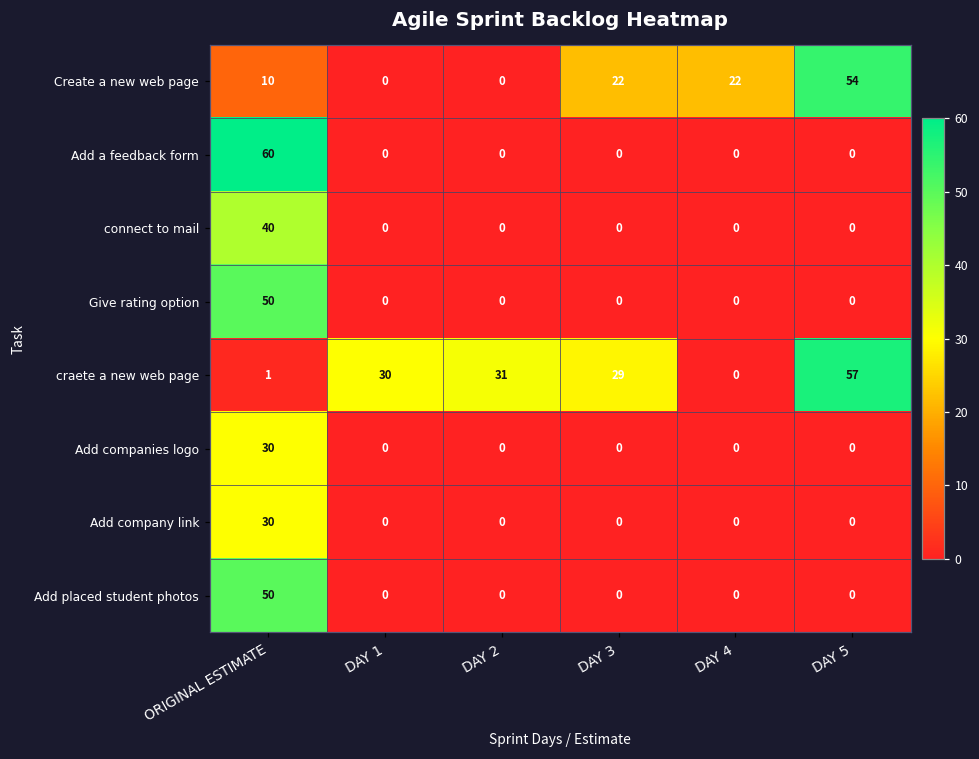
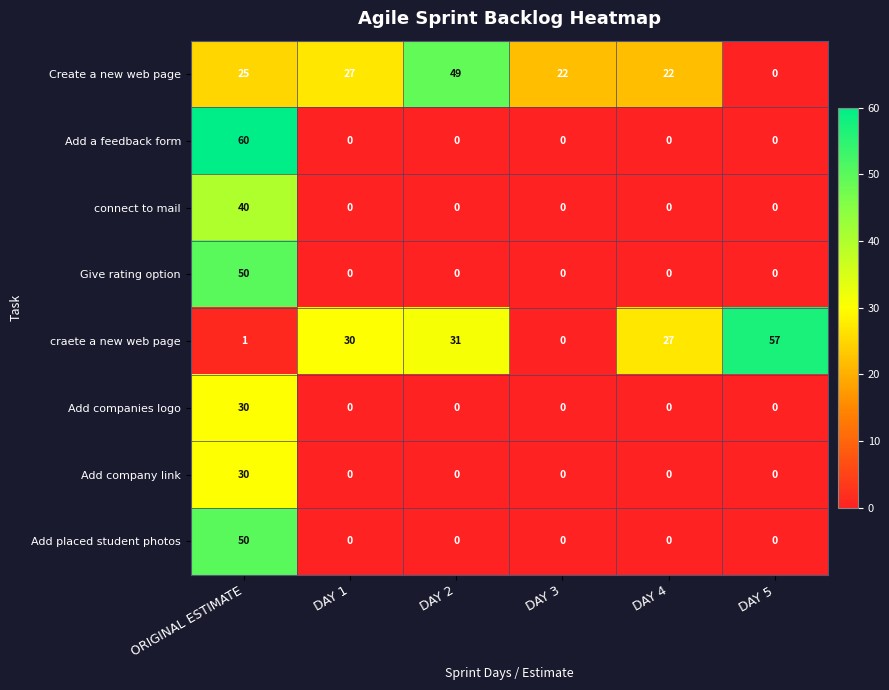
  {
    "Create a new web page": {
-     "ORIGINAL ESTIMATE": 10,
-     "DAY 1": 0,
-     "DAY 2": 0,
+     "ORIGINAL ESTIMATE": 25,
+     "DAY 1": 27,
+     "DAY 2": 49,
      "DAY 3": 22,
      "DAY 4": 22,
-     "DAY 5": 54
+     "DAY 5": 0
    },
    "Add a feedback form": {
      "ORIGINAL ESTIMATE": 60,
      "DAY 1": 0,
      "DAY 2": 0,
      "DAY 3": 0,
      "DAY 4": 0,
      "DAY 5": 0
    },
    "connect to mail": {
      "ORIGINAL ESTIMATE": 40,
      "DAY 1": 0,
      "DAY 2": 0,
      "DAY 3": 0,
      "DAY 4": 0,
      "DAY 5": 0
    },
    "Give rating option": {
      "ORIGINAL ESTIMATE": 50,
      "DAY 1": 0,
      "DAY 2": 0,
      "DAY 3": 0,
      "DAY 4": 0,
      "DAY 5": 0
    },
    "craete a new web page": {
      "ORIGINAL ESTIMATE": 1,
      "DAY 1": 30,
      "DAY 2": 31,
-     "DAY 3": 29,
-     "DAY 4": 0,
+     "DAY 3": 0,
+     "DAY 4": 27,
      "DAY 5": 57
    },
    "Add companies logo": {
      "ORIGINAL ESTIMATE": 30,
      "DAY 1": 0,
      "DAY 2": 0,
      "DAY 3": 0,
      "DAY 4": 0,
      "DAY 5": 0
    },
    "Add company link": {
      "ORIGINAL ESTIMATE": 30,
      "DAY 1": 0,
      "DAY 2": 0,
      "DAY 3": 0,
      "DAY 4": 0,
      "DAY 5": 0
    },
    "Add placed student photos": {
      "ORIGINAL ESTIMATE": 50,
      "DAY 1": 0,
      "DAY 2": 0,
      "DAY 3": 0,
      "DAY 4": 0,
      "DAY 5": 0
    }
  }
